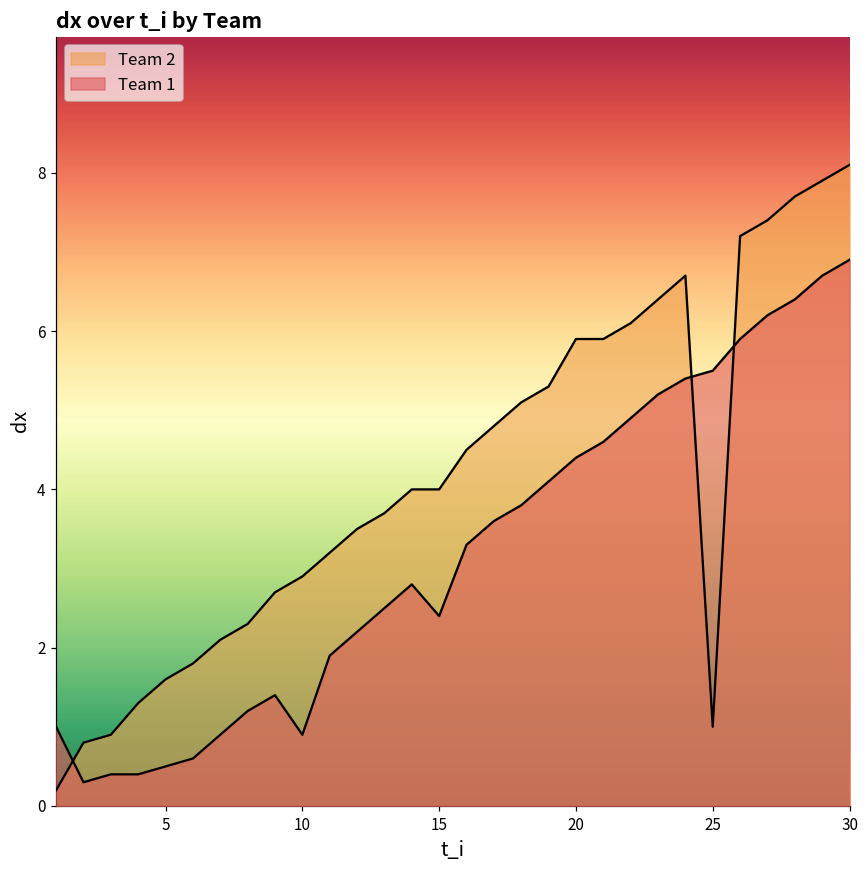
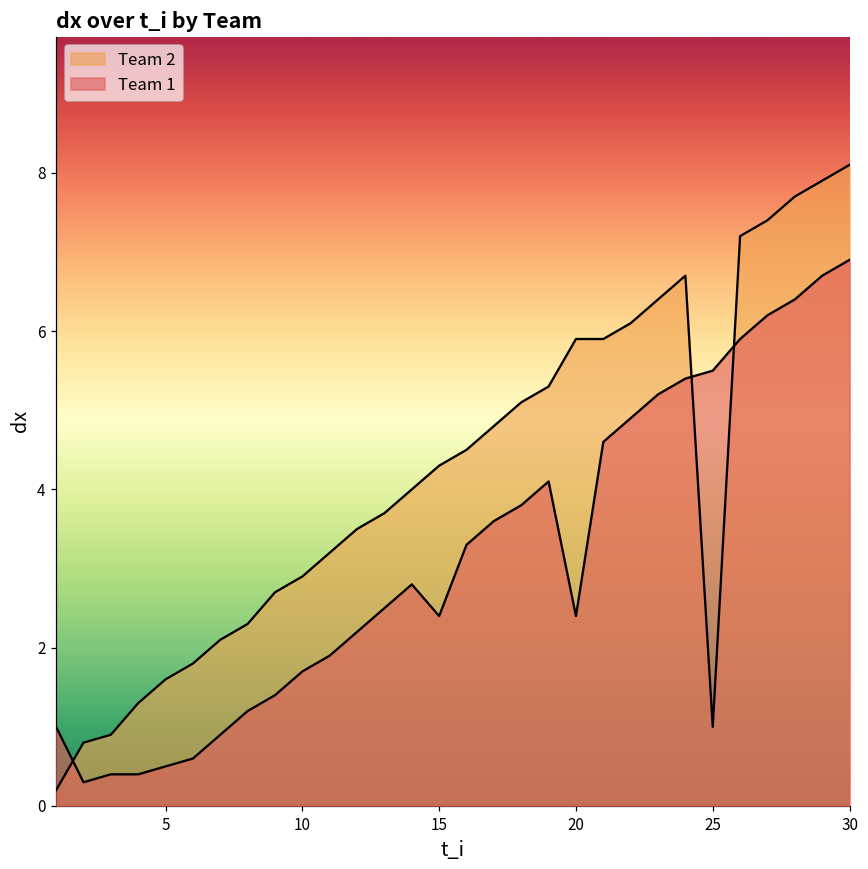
  {
    "Team 2": {
      "5": 1.6,
      "10": 2.9,
-     "15": 4.0,
+     "15": 4.3,
      "20": 5.9,
      "25": 1.0,
      "30": 8.1
    },
    "Team 1": {
      "5": 0.5,
-     "10": 0.9,
+     "10": 1.7,
      "15": 2.4,
-     "20": 4.4,
+     "20": 2.4,
      "25": 5.5,
      "30": 6.9
    }
  }
